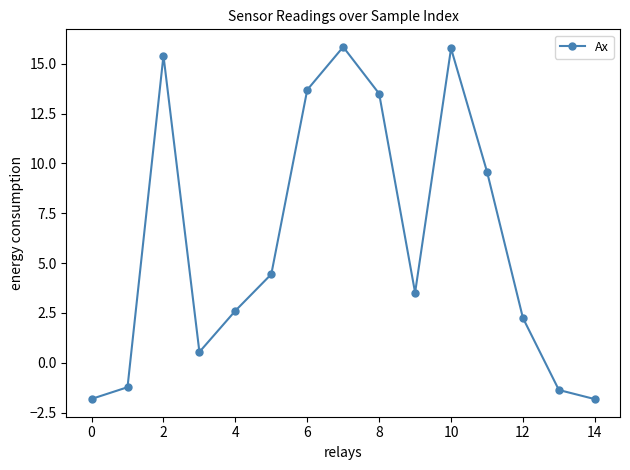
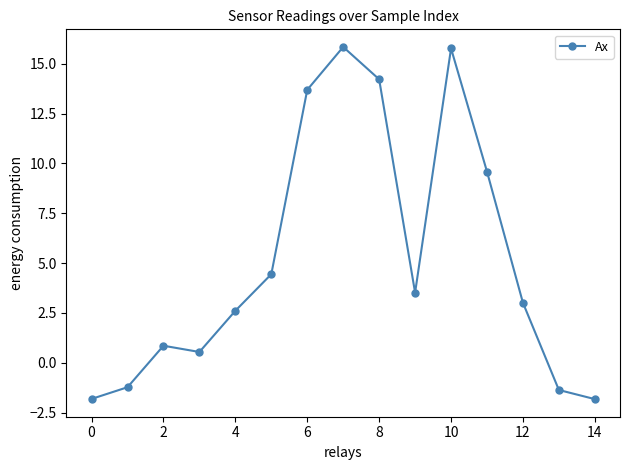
  {
    "0": -1.8,
-   "2": 15.4,
+   "2": 0.9,
    "4": 2.6,
    "6": 13.7,
-   "8": 13.5,
+   "8": 14.2,
    "10": 15.8,
-   "12": 2.2,
+   "12": 3.0,
    "14": -1.8
  }
